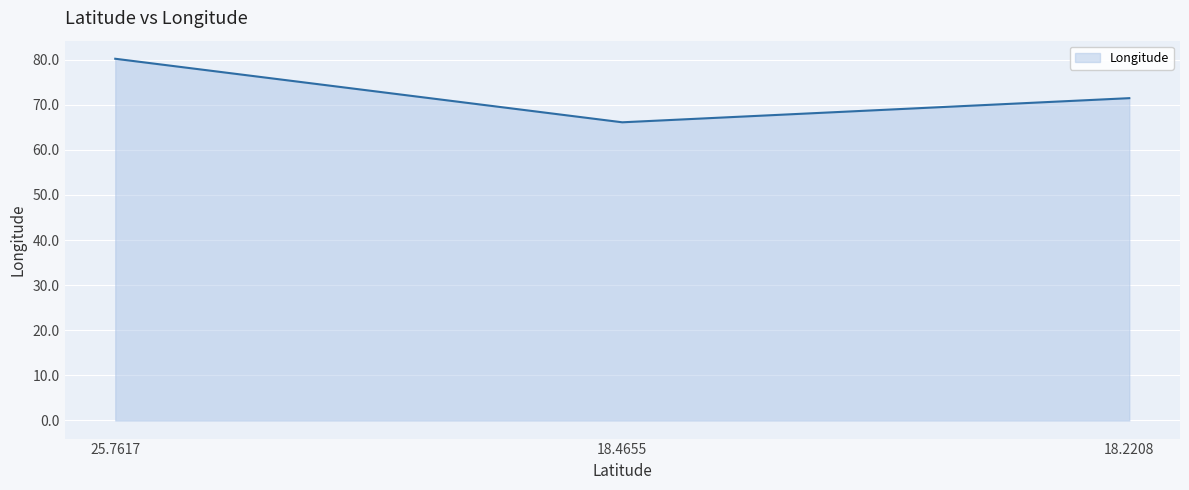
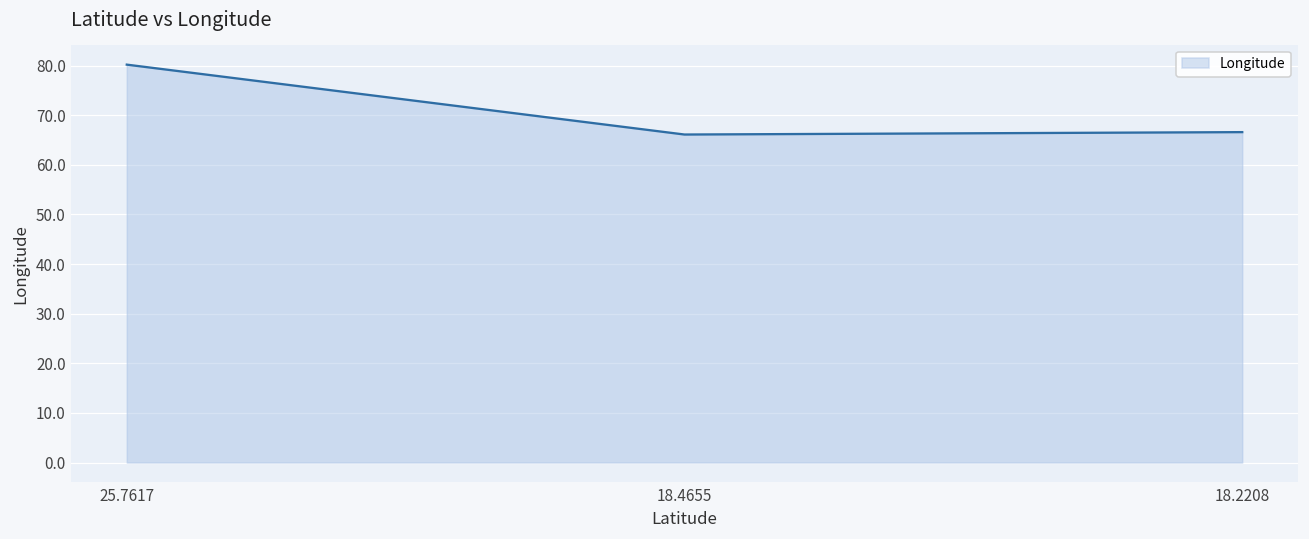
  {
    "25.7617": 80,
    "18.4655": 66,
-   "18.2208": 71
+   "18.2208": 67
  }
